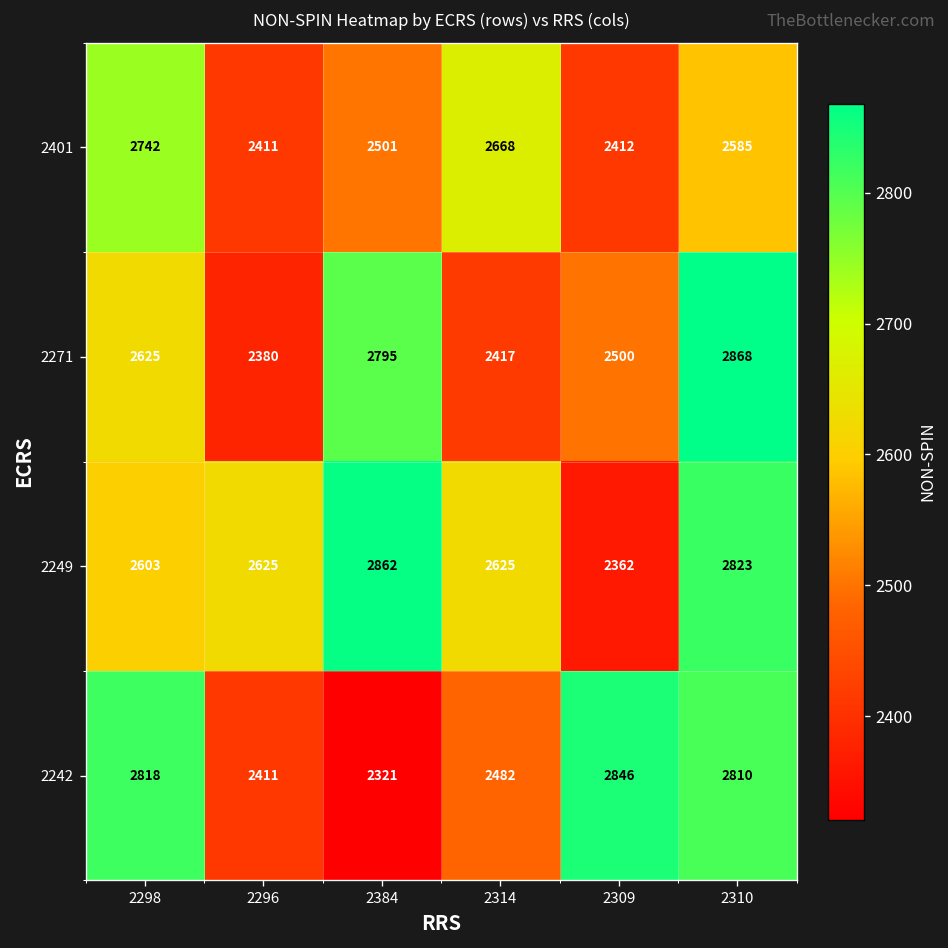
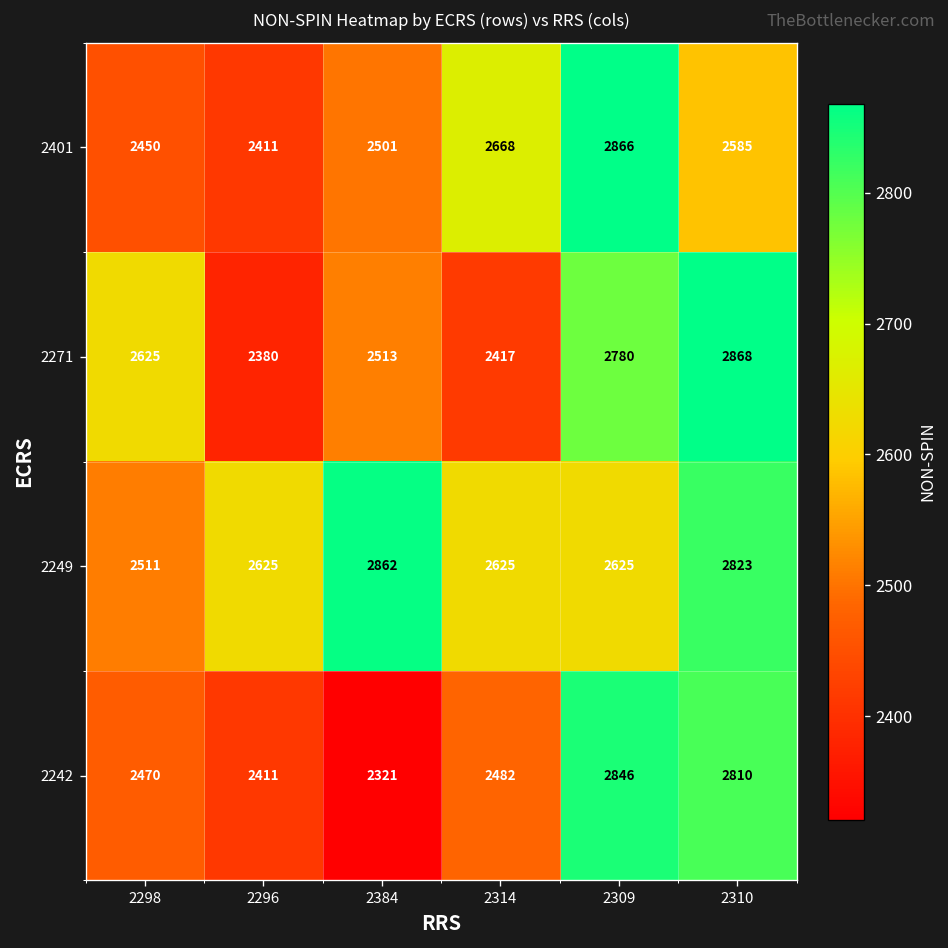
  {
    "2401": {
-     "2298": 2742,
+     "2298": 2450,
      "2296": 2411,
      "2384": 2501,
      "2314": 2668,
-     "2309": 2412,
+     "2309": 2866,
      "2310": 2585
    },
    "2271": {
      "2298": 2625,
      "2296": 2380,
-     "2384": 2795,
+     "2384": 2513,
      "2314": 2417,
-     "2309": 2500,
+     "2309": 2780,
      "2310": 2868
    },
    "2249": {
-     "2298": 2603,
+     "2298": 2511,
      "2296": 2625,
      "2384": 2862,
      "2314": 2625,
-     "2309": 2362,
+     "2309": 2625,
      "2310": 2823
    },
    "2242": {
-     "2298": 2818,
+     "2298": 2470,
      "2296": 2411,
      "2384": 2321,
      "2314": 2482,
      "2309": 2846,
      "2310": 2810
    }
  }
